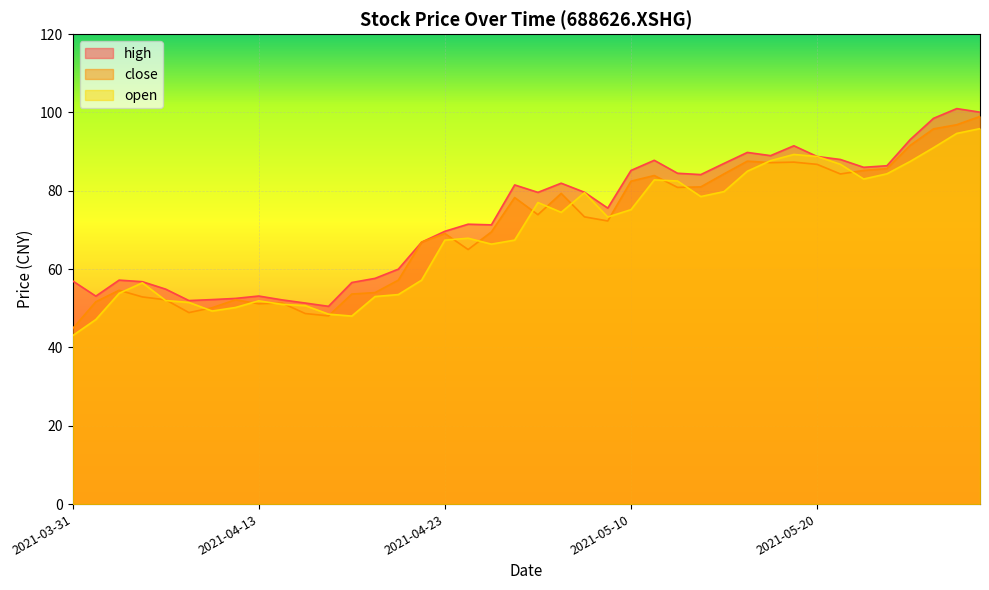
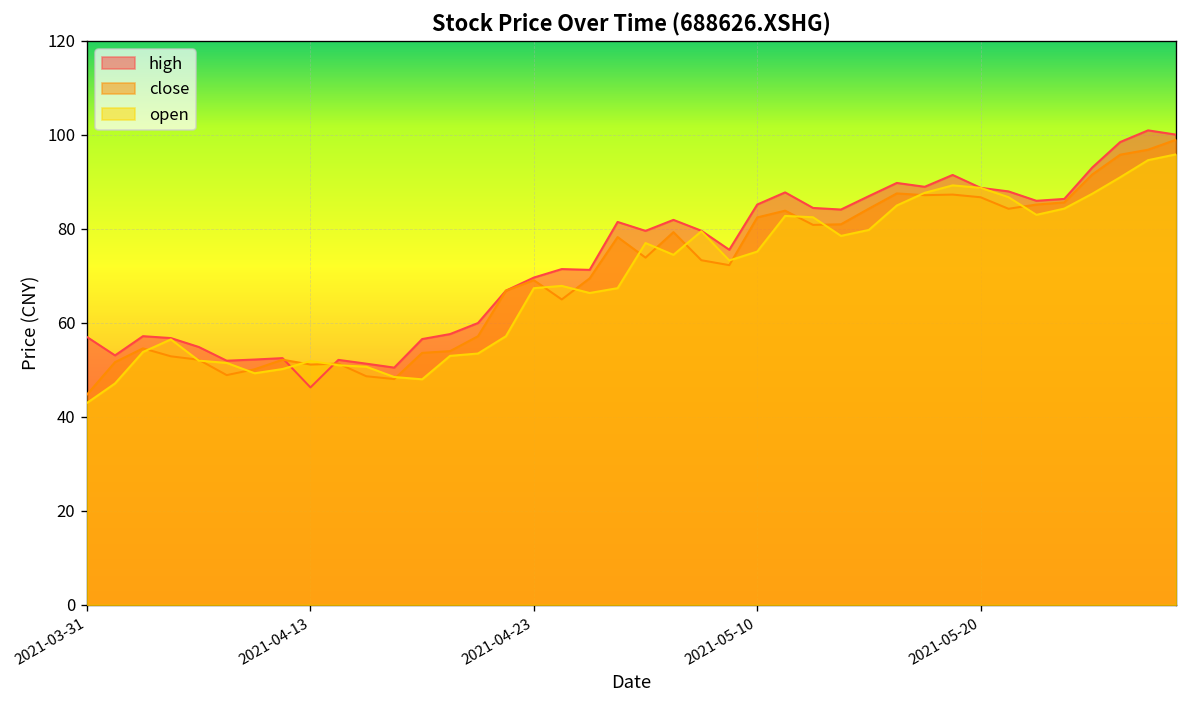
  {
    "high": {
      "2021-03-31": 57,
-     "2021-04-13": 53,
+     "2021-04-13": 46,
      "2021-05-10": 85
    }
  }
